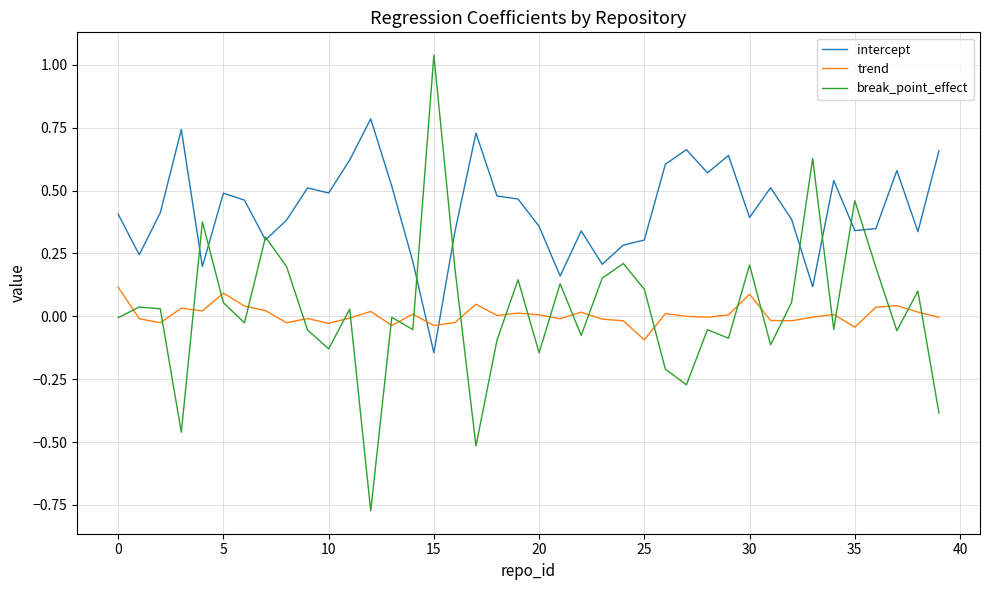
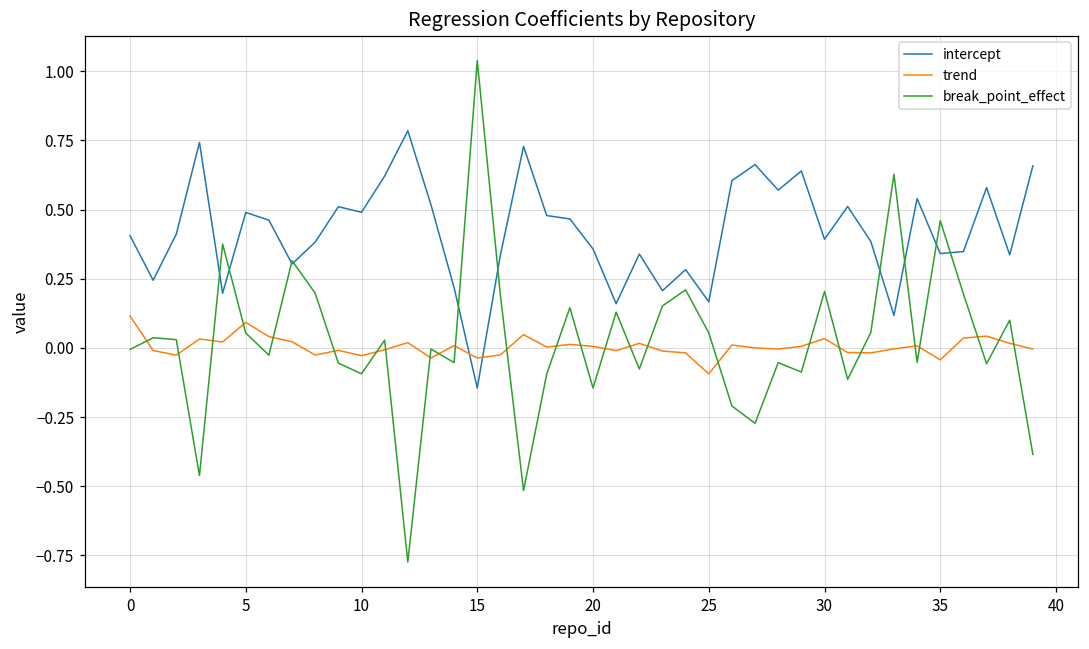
  {
    "intercept": {
      "0": 0.41,
      "5": 0.49,
      "10": 0.49,
      "15": -0.14,
      "20": 0.36,
-     "25": 0.30,
+     "25": 0.17,
      "30": 0.39,
      "35": 0.34
    },
    "trend": {
      "0": 0.12,
      "5": 0.09,
      "10": -0.03,
      "15": -0.04,
      "20": 0.01,
      "25": -0.09,
-     "30": 0.09,
+     "30": 0.03,
      "35": -0.04
    },
    "break_point_effect": {
      "0": -0.01,
      "5": 0.05,
-     "10": -0.13,
+     "10": -0.09,
      "15": 1.04,
      "20": -0.15,
-     "25": 0.11,
+     "25": 0.05,
      "30": 0.20,
      "35": 0.46
    }
  }
